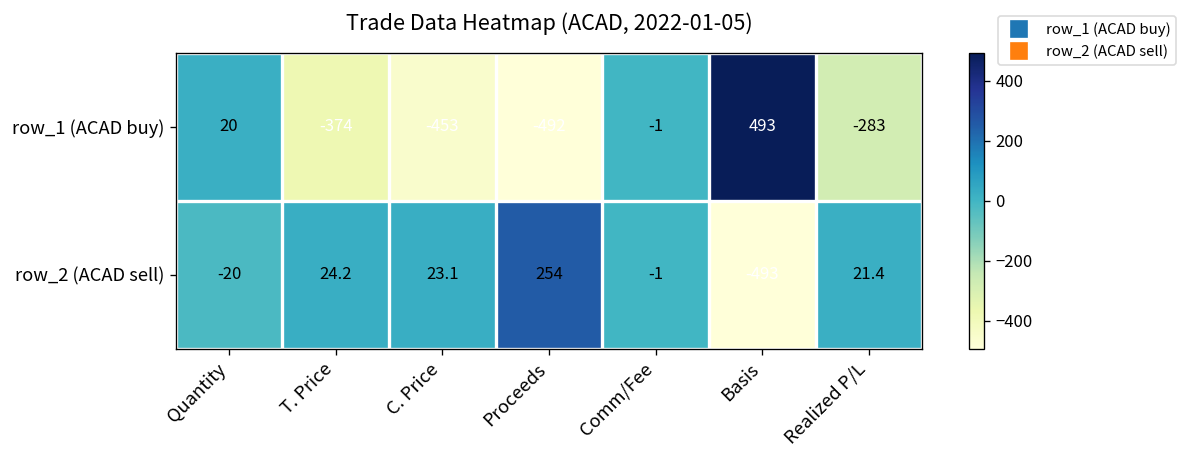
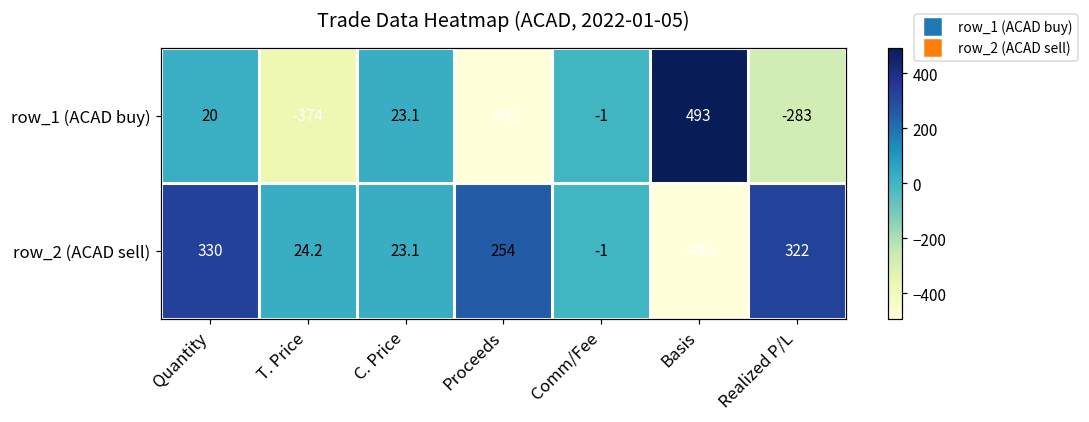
  {
    "row_1 (ACAD buy)": {
      "Quantity": 20,
      "T. Price": -374,
-     "C. Price": -453,
+     "C. Price": 23.1,
      "Comm/Fee": -1,
      "Basis": 493,
      "Realized P/L": -283
    },
    "row_2 (ACAD sell)": {
-     "Quantity": -20,
+     "Quantity": 330,
      "T. Price": 24.2,
      "C. Price": 23.1,
      "Proceeds": 254,
      "Comm/Fee": -1,
-     "Realized P/L": 21.4
+     "Realized P/L": 322
    }
  }
